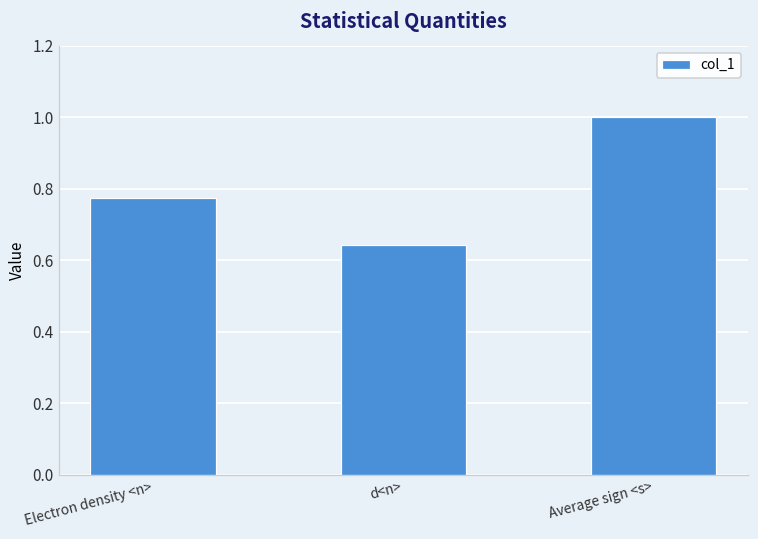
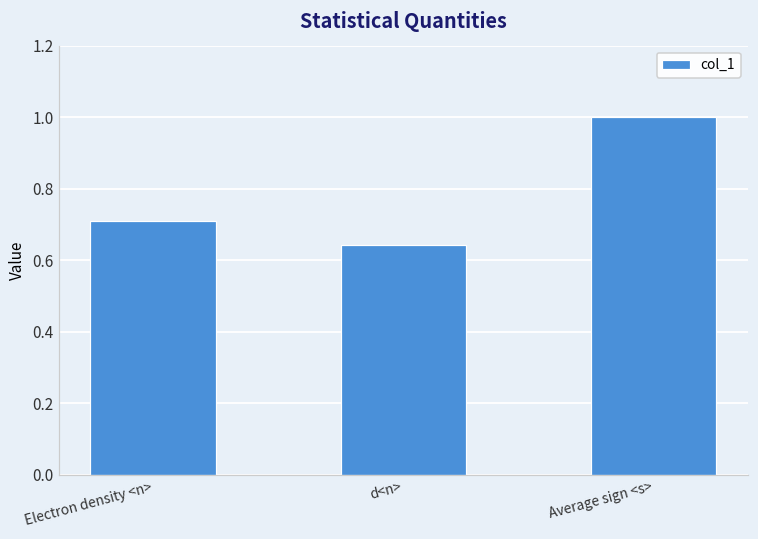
  {
-   "Electron density <n>": 0.77,
+   "Electron density <n>": 0.71,
    "d<n>": 0.64,
    "Average sign <s>": 1.00
  }
